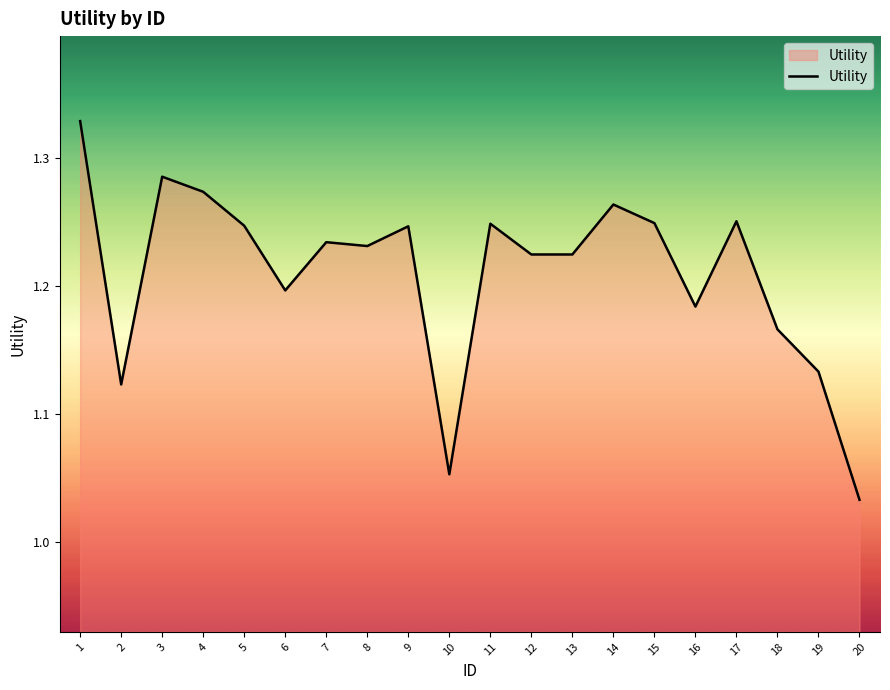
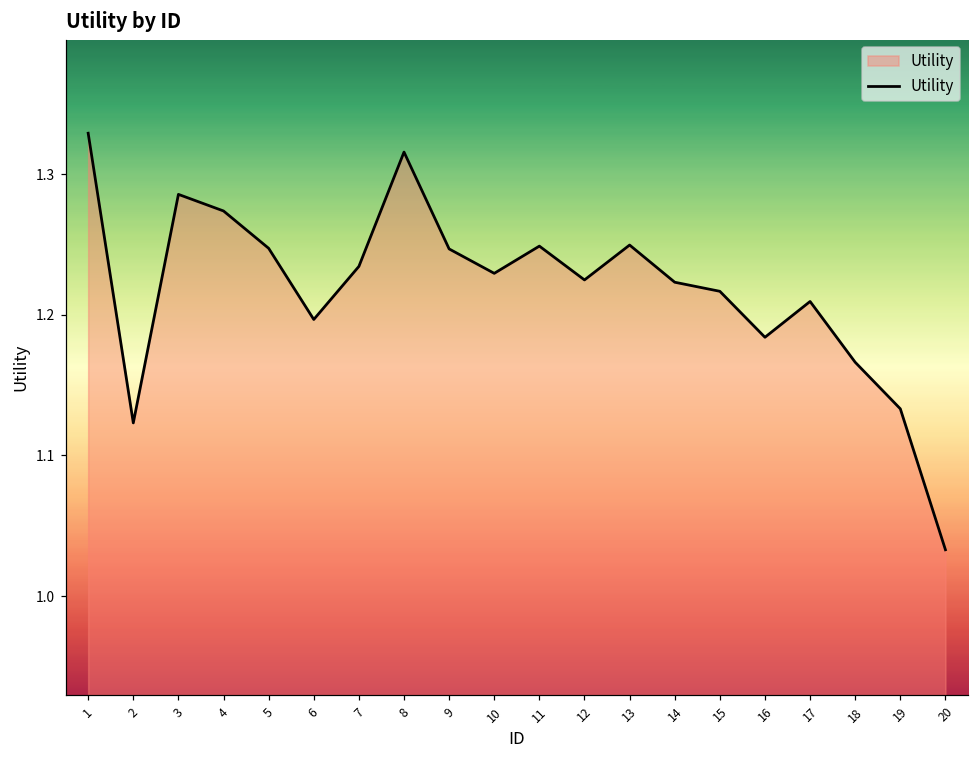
  {
    "1": 1.329,
    "2": 1.123,
    "3": 1.286,
    "4": 1.274,
    "5": 1.247,
    "6": 1.197,
    "7": 1.234,
-   "8": 1.231,
+   "8": 1.316,
    "9": 1.247,
-   "10": 1.053,
+   "10": 1.229,
    "11": 1.249,
    "12": 1.225,
-   "13": 1.225,
-   "14": 1.264,
-   "15": 1.249,
+   "13": 1.250,
+   "14": 1.223,
+   "15": 1.217,
    "16": 1.184,
-   "17": 1.251,
+   "17": 1.209,
    "18": 1.166,
    "19": 1.133,
    "20": 1.033
  }
